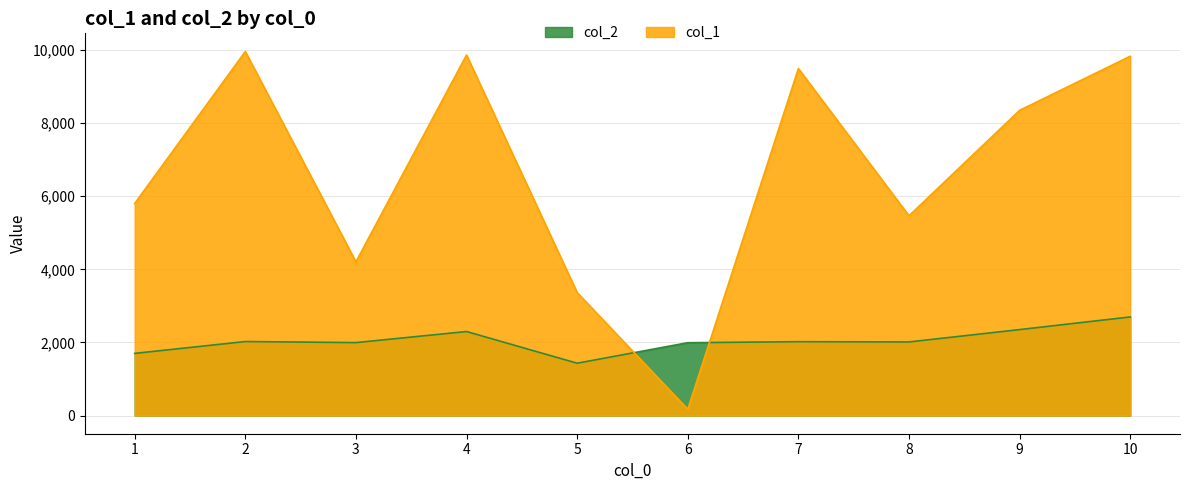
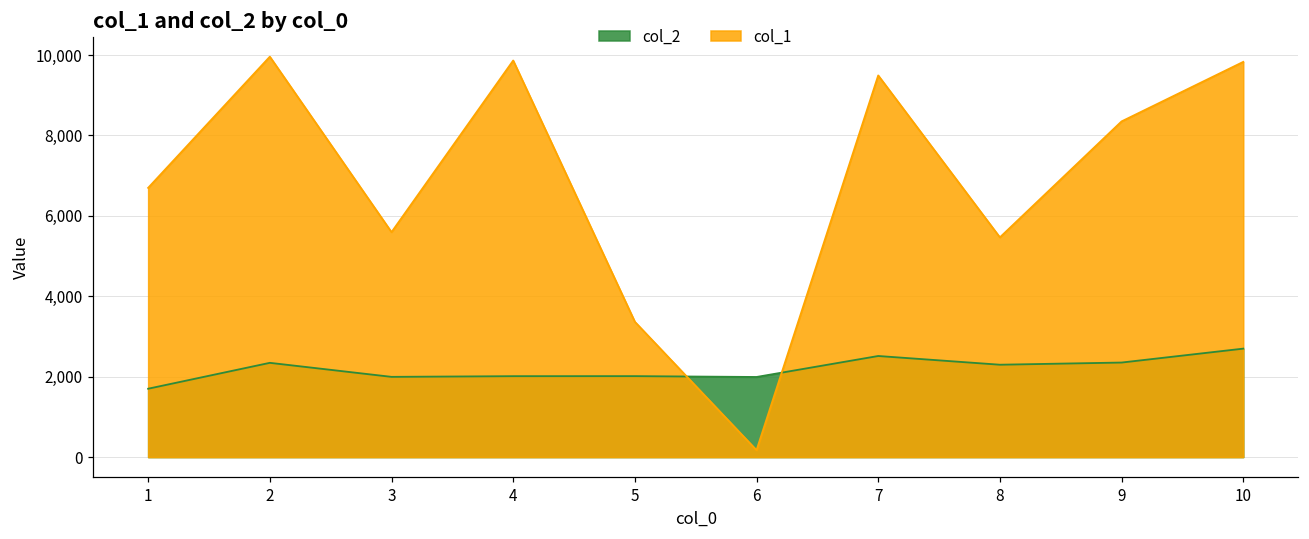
  {
    "col_2": {
      "1": "1,700",
-     "2": "2,000",
+     "2": "2,300",
      "3": "2,000",
-     "4": "2,300",
-     "5": "1,400",
+     "4": "2,000",
+     "5": "2,000",
      "6": "2,000",
-     "7": "2,000",
-     "8": "2,000",
+     "7": "2,500",
+     "8": "2,300",
      "9": "2,400",
      "10": "2,700"
    },
    "col_1": {
-     "1": "5,800",
+     "1": "6,700",
      "2": "10,000",
-     "3": "4,200",
+     "3": "5,600",
      "4": "9,900",
      "5": "3,400",
      "6": "200",
      "7": "9,500",
      "8": "5,500",
      "9": "8,300",
      "10": "9,800"
    }
  }
